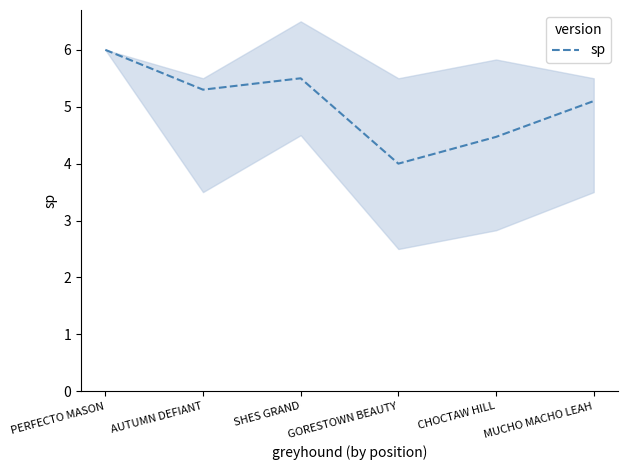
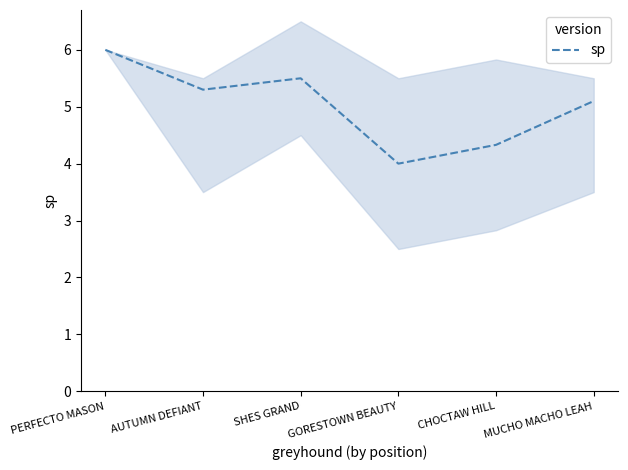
  {
    "sp": {
      "AUTUMN DEFIANT": 5.3,
      "SHES GRAND": 5.5,
      "GORESTOWN BEAUTY": 4.0,
-     "CHOCTAW HILL": 4.5,
+     "CHOCTAW HILL": 4.3,
      "MUCHO MACHO LEAH": 5.1
    }
  }
